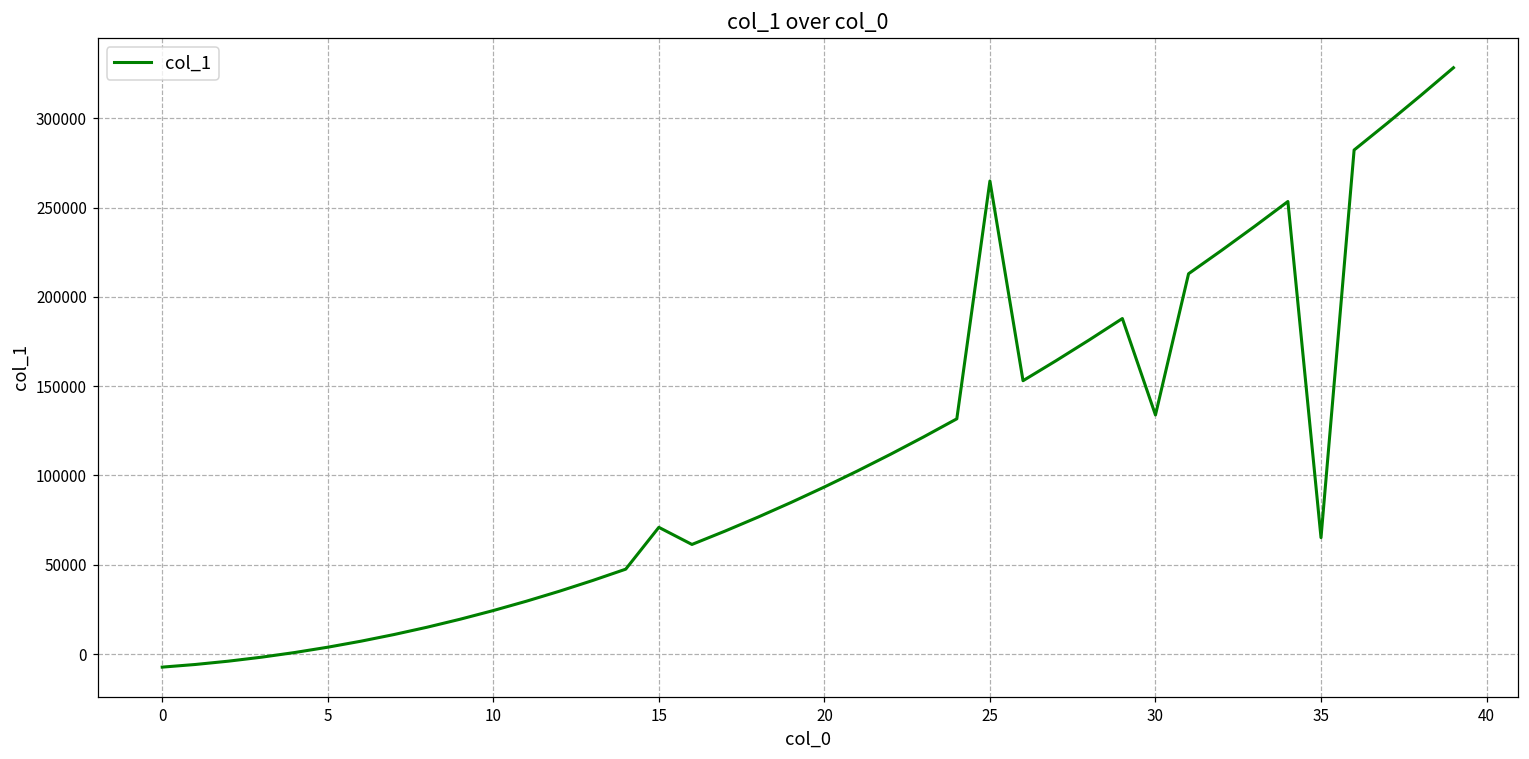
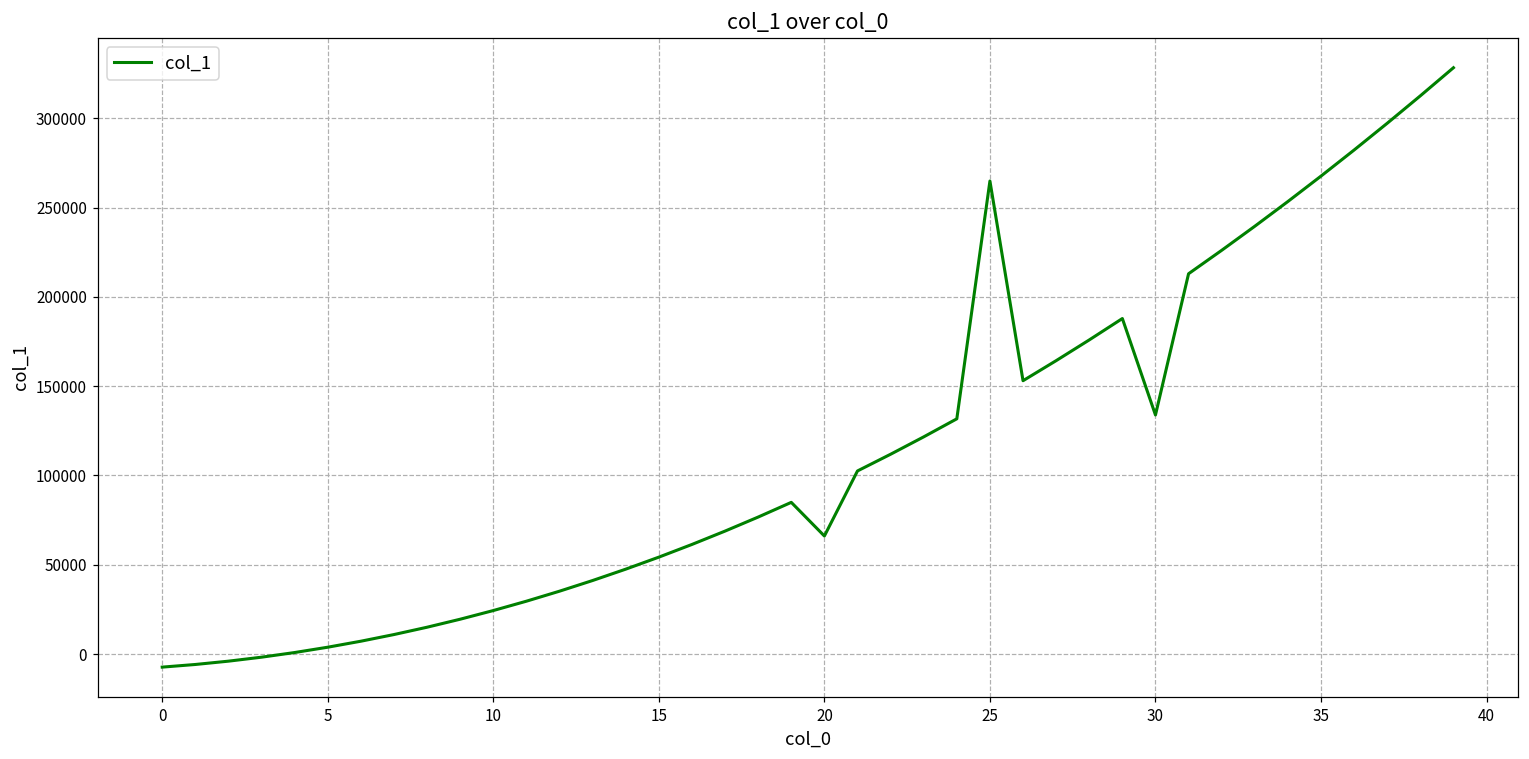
  {
    "0": -7000,
    "5": 4000,
    "10": 24000,
-   "15": 71000,
-   "20": 94000,
+   "15": 54000,
+   "20": 66000,
    "25": 265000,
    "30": 134000,
-   "35": 65000
+   "35": 268000
  }
